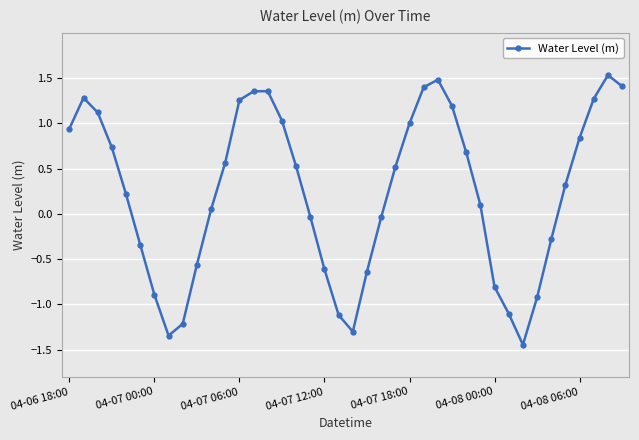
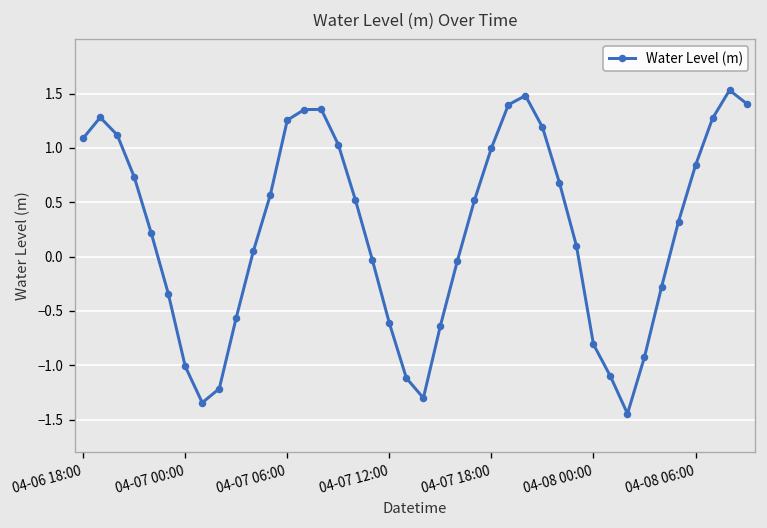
  {
-   "04-06 18:00": 0.9,
-   "04-07 00:00": -0.9,
+   "04-06 18:00": 1.1,
+   "04-07 00:00": -1.0,
    "04-07 06:00": 1.3,
    "04-07 12:00": -0.6,
    "04-07 18:00": 1.0,
    "04-08 00:00": -0.8,
    "04-08 06:00": 0.8
  }
